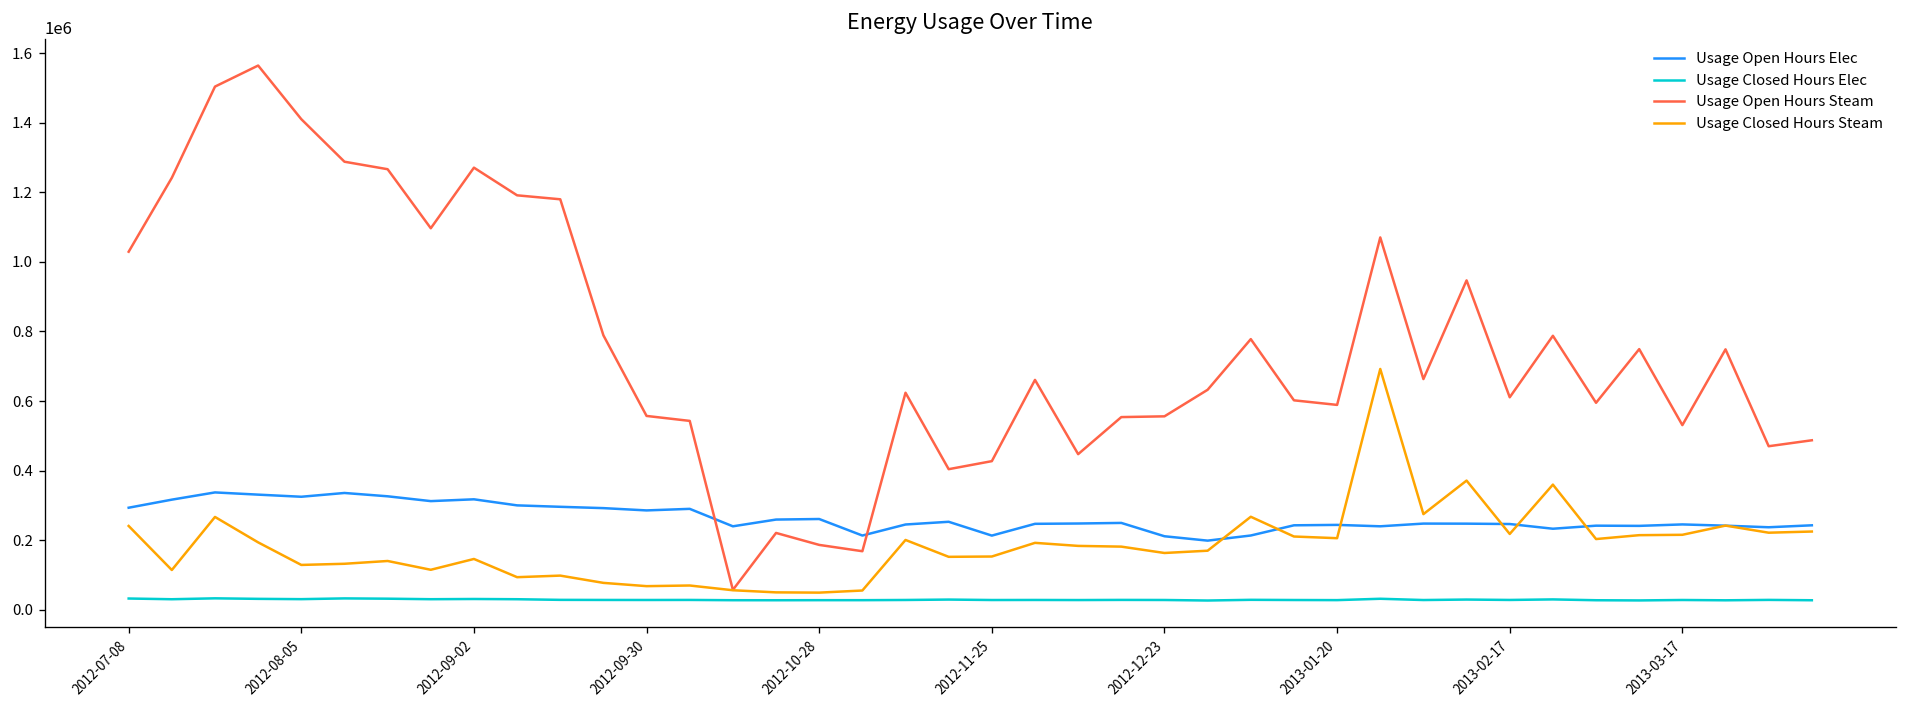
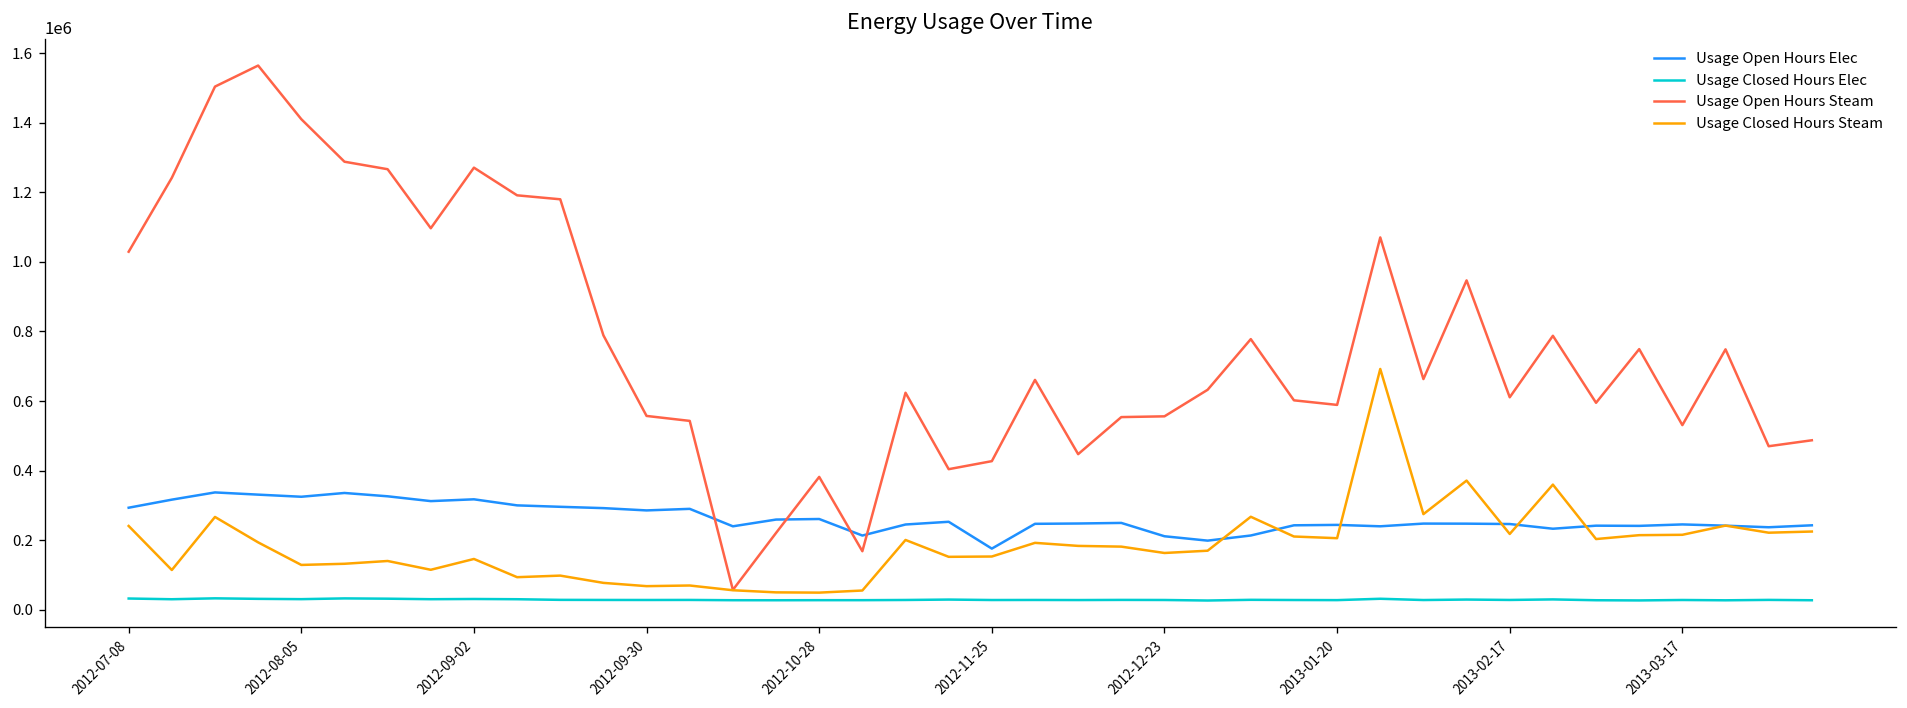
  {
    "Usage Open Hours Elec": {
      "2012-07-08": 290000,
      "2012-08-05": 320000,
      "2012-09-02": 320000,
      "2012-09-30": 290000,
      "2012-10-28": 260000,
-     "2012-11-25": 210000,
+     "2012-11-25": 180000,
      "2012-12-23": 210000,
      "2013-01-20": 240000,
      "2013-02-17": 250000,
      "2013-03-17": 240000
    },
    "Usage Closed Hours Elec": {
      "2012-07-08": 30000,
      "2012-08-05": 30000,
      "2012-09-02": 30000,
      "2012-09-30": 30000,
      "2012-10-28": 30000,
      "2012-11-25": 30000,
      "2012-12-23": 30000,
      "2013-01-20": 30000,
      "2013-02-17": 30000,
      "2013-03-17": 30000
    },
    "Usage Open Hours Steam": {
      "2012-07-08": 1030000,
      "2012-08-05": 1410000,
      "2012-09-02": 1270000,
      "2012-09-30": 560000,
-     "2012-10-28": 190000,
+     "2012-10-28": 380000,
      "2012-11-25": 430000,
      "2012-12-23": 560000,
      "2013-01-20": 590000,
      "2013-02-17": 610000,
      "2013-03-17": 530000
    },
    "Usage Closed Hours Steam": {
      "2012-07-08": 240000,
      "2012-08-05": 130000,
      "2012-09-02": 150000,
      "2012-09-30": 70000,
      "2012-10-28": 50000,
      "2012-11-25": 150000,
      "2012-12-23": 160000,
      "2013-01-20": 210000,
      "2013-02-17": 220000,
      "2013-03-17": 220000
    }
  }
